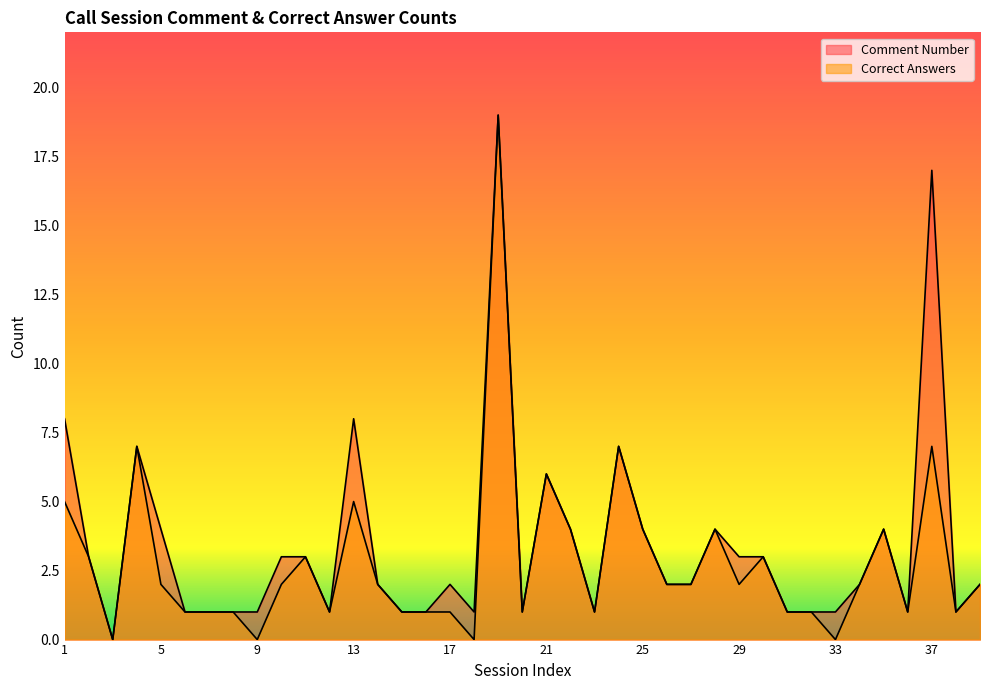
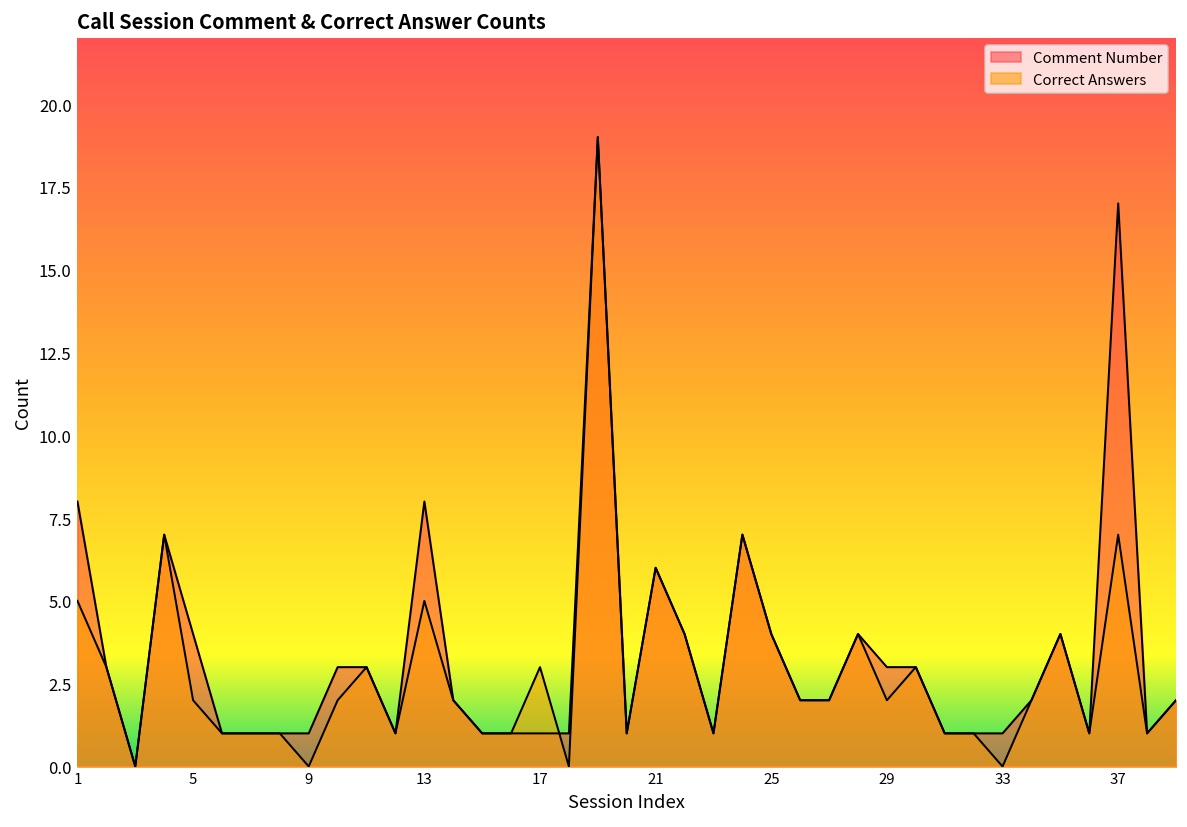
  {
    "Comment Number": {
      "1": 8,
      "5": 4,
      "9": 1,
      "13": 8,
-     "17": 2,
+     "17": 1,
      "29": 3,
      "33": 1,
      "37": 17
    },
    "Correct Answers": {
      "1": 5,
      "5": 2,
      "9": 0,
      "13": 5,
-     "17": 1,
+     "17": 3,
      "29": 2,
      "33": 0,
      "37": 7
    }
  }
